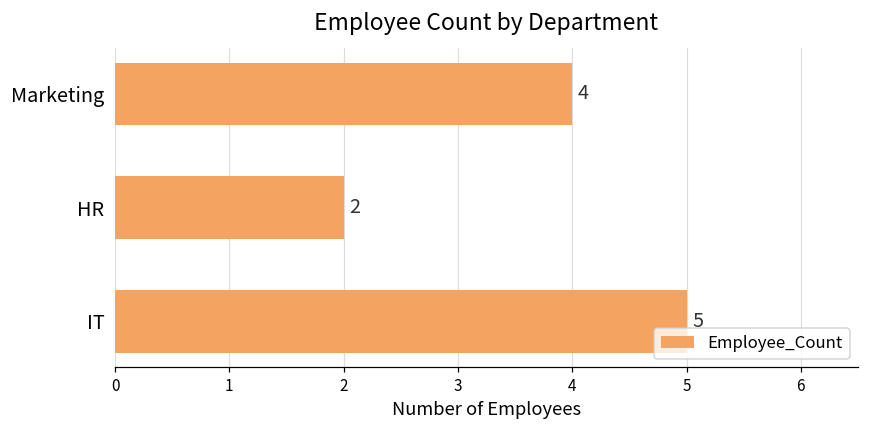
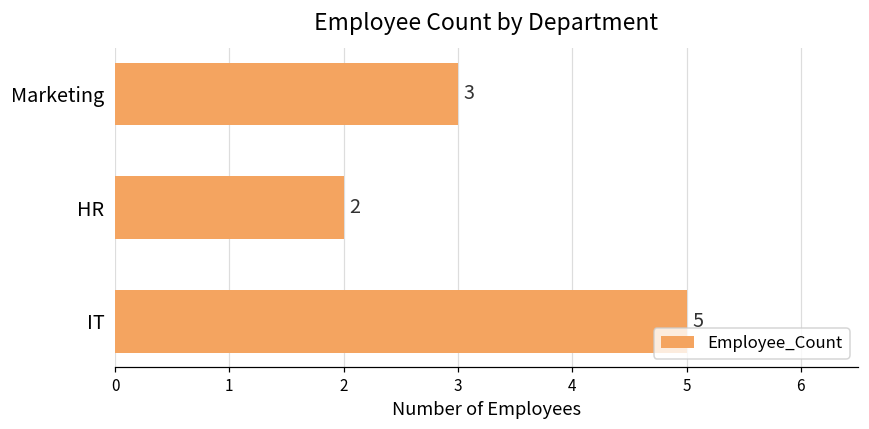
  {
-   "Marketing": 4,
+   "Marketing": 3,
    "HR": 2
  }
